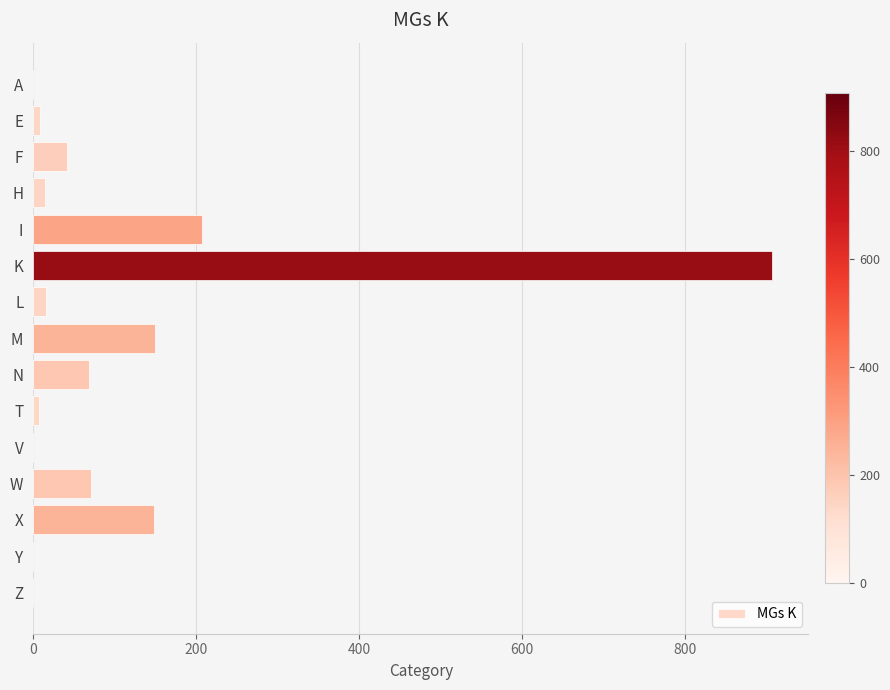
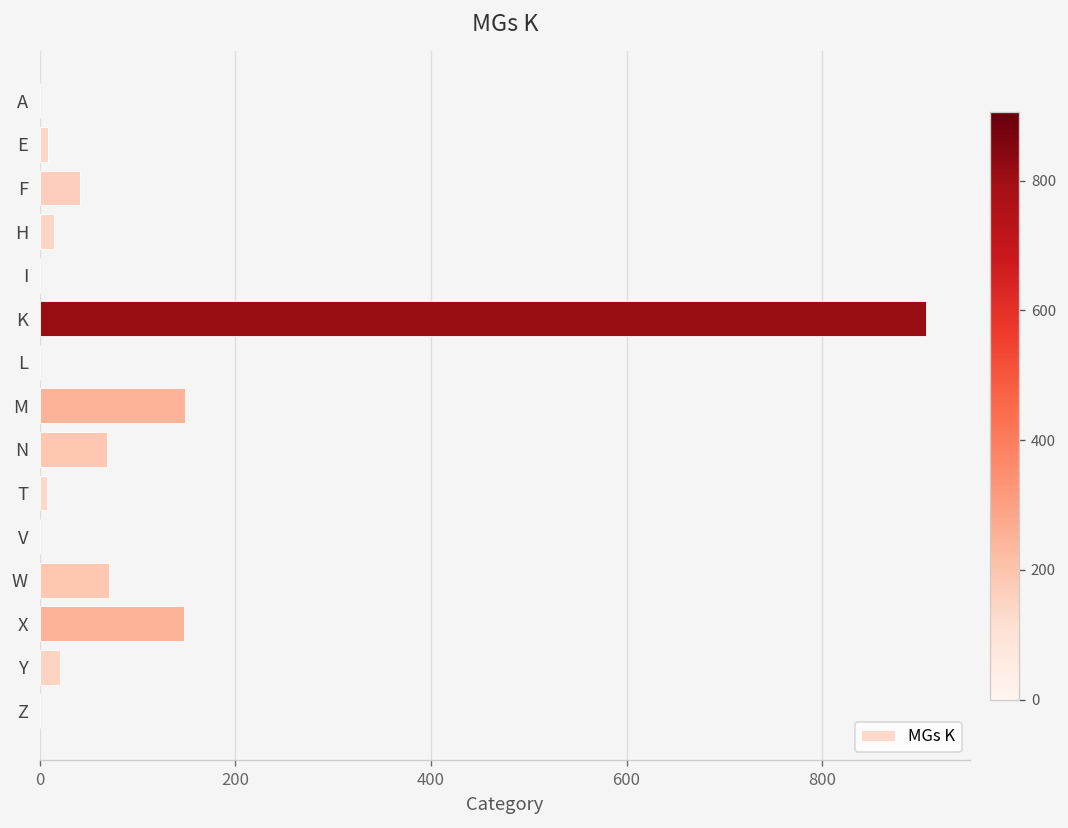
  {
    "A": 0,
    "E": 10,
    "F": 40,
    "H": 20,
-   "I": 210,
+   "I": 0,
    "K": 910,
-   "L": 20,
+   "L": 0,
    "M": 150,
    "N": 70,
    "T": 10,
    "V": 0,
    "W": 70,
    "X": 150,
-   "Y": 0,
+   "Y": 20,
    "Z": 0
  }
